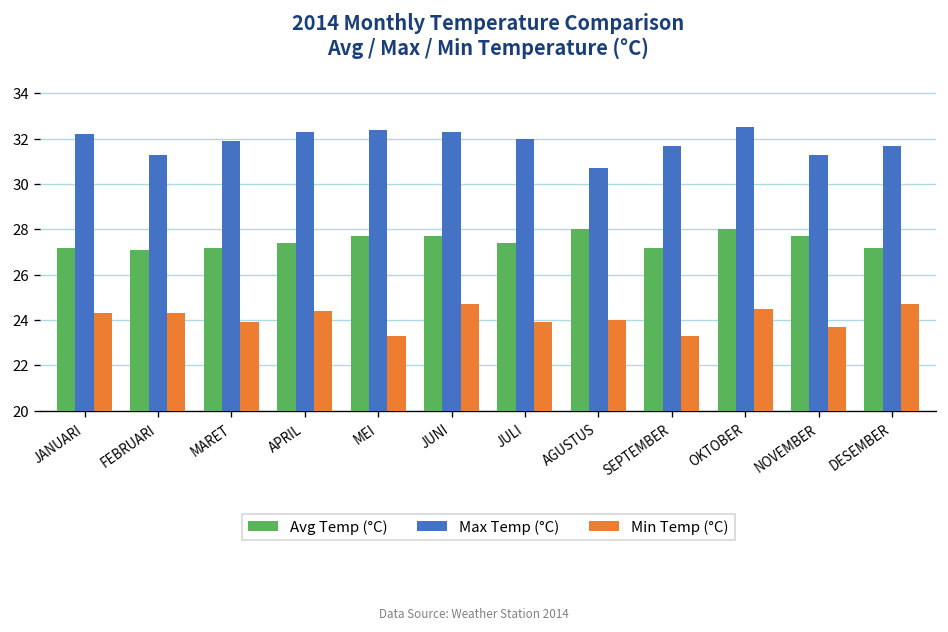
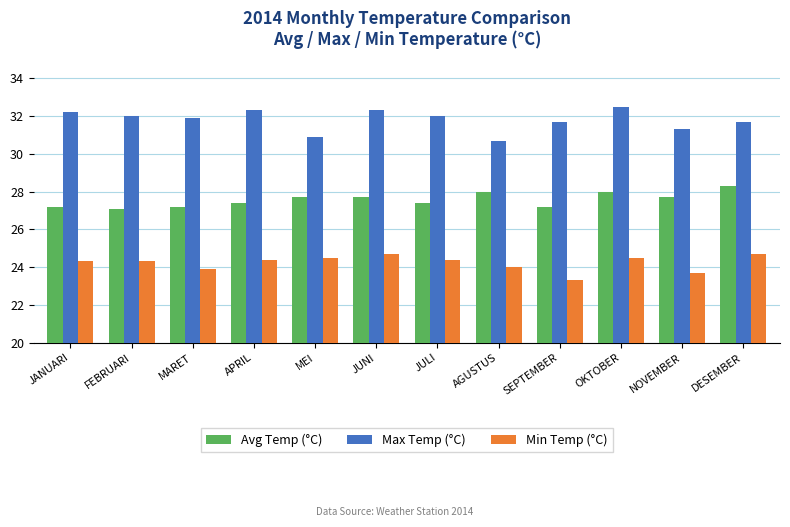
  {
    "Avg Temp (°C)": {
      "JANUARI": 27.2,
      "FEBRUARI": 27.1,
      "MARET": 27.2,
      "APRIL": 27.4,
      "MEI": 27.7,
      "JUNI": 27.7,
      "JULI": 27.4,
      "AGUSTUS": 28.0,
      "SEPTEMBER": 27.2,
      "OKTOBER": 28.0,
      "NOVEMBER": 27.7,
-     "DESEMBER": 27.2
+     "DESEMBER": 28.3
    },
    "Max Temp (°C)": {
      "JANUARI": 32.2,
-     "FEBRUARI": 31.3,
+     "FEBRUARI": 32.0,
      "MARET": 31.9,
      "APRIL": 32.3,
-     "MEI": 32.4,
+     "MEI": 30.9,
      "JUNI": 32.3,
      "JULI": 32.0,
      "AGUSTUS": 30.7,
      "SEPTEMBER": 31.7,
      "OKTOBER": 32.5,
      "NOVEMBER": 31.3,
      "DESEMBER": 31.7
    },
    "Min Temp (°C)": {
      "JANUARI": 24.3,
      "FEBRUARI": 24.3,
      "MARET": 23.9,
      "APRIL": 24.4,
-     "MEI": 23.3,
+     "MEI": 24.5,
      "JUNI": 24.7,
-     "JULI": 23.9,
+     "JULI": 24.4,
      "AGUSTUS": 24.0,
      "SEPTEMBER": 23.3,
      "OKTOBER": 24.5,
      "NOVEMBER": 23.7,
      "DESEMBER": 24.7
    }
  }
